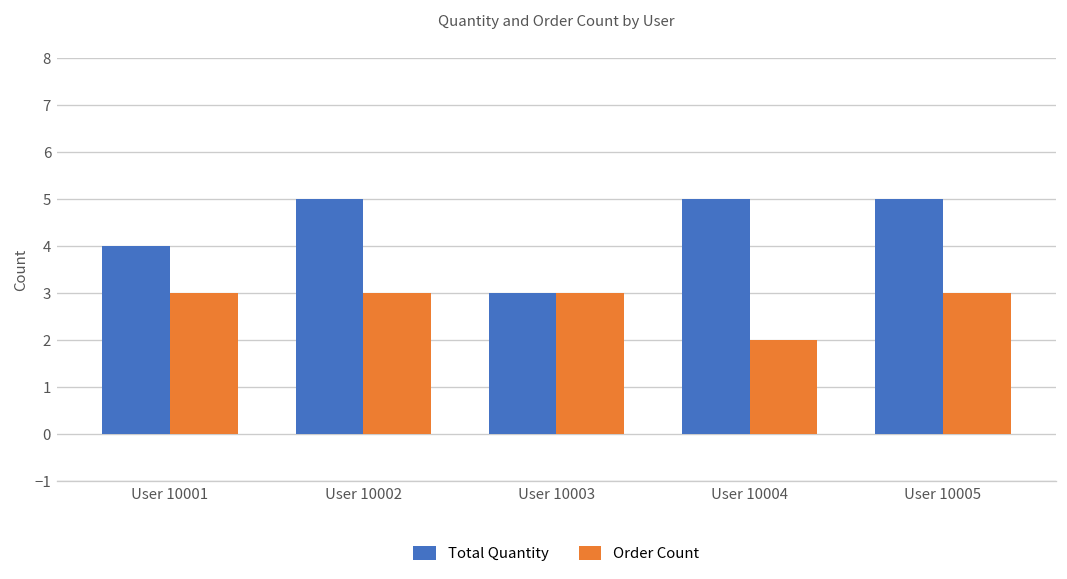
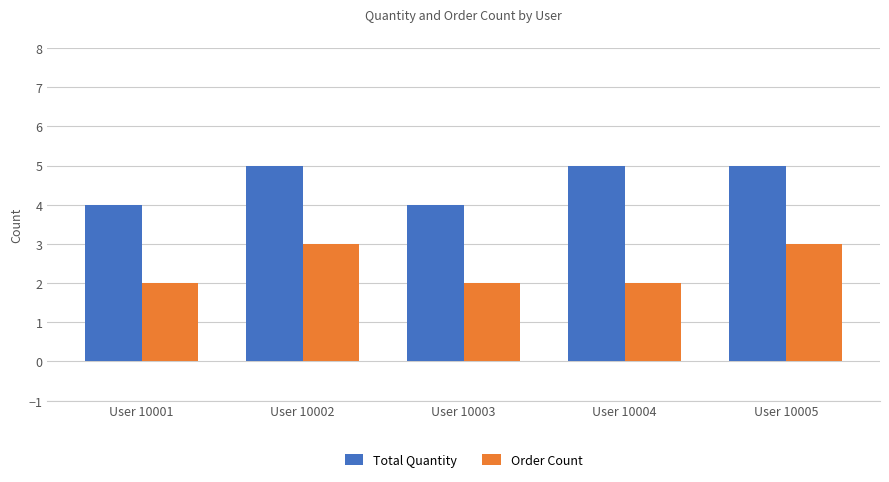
  {
    "Total Quantity": {
      "User 10001": 4,
      "User 10002": 5,
-     "User 10003": 3,
+     "User 10003": 4,
      "User 10004": 5,
      "User 10005": 5
    },
    "Order Count": {
-     "User 10001": 3,
+     "User 10001": 2,
      "User 10002": 3,
-     "User 10003": 3,
+     "User 10003": 2,
      "User 10004": 2,
      "User 10005": 3
    }
  }
